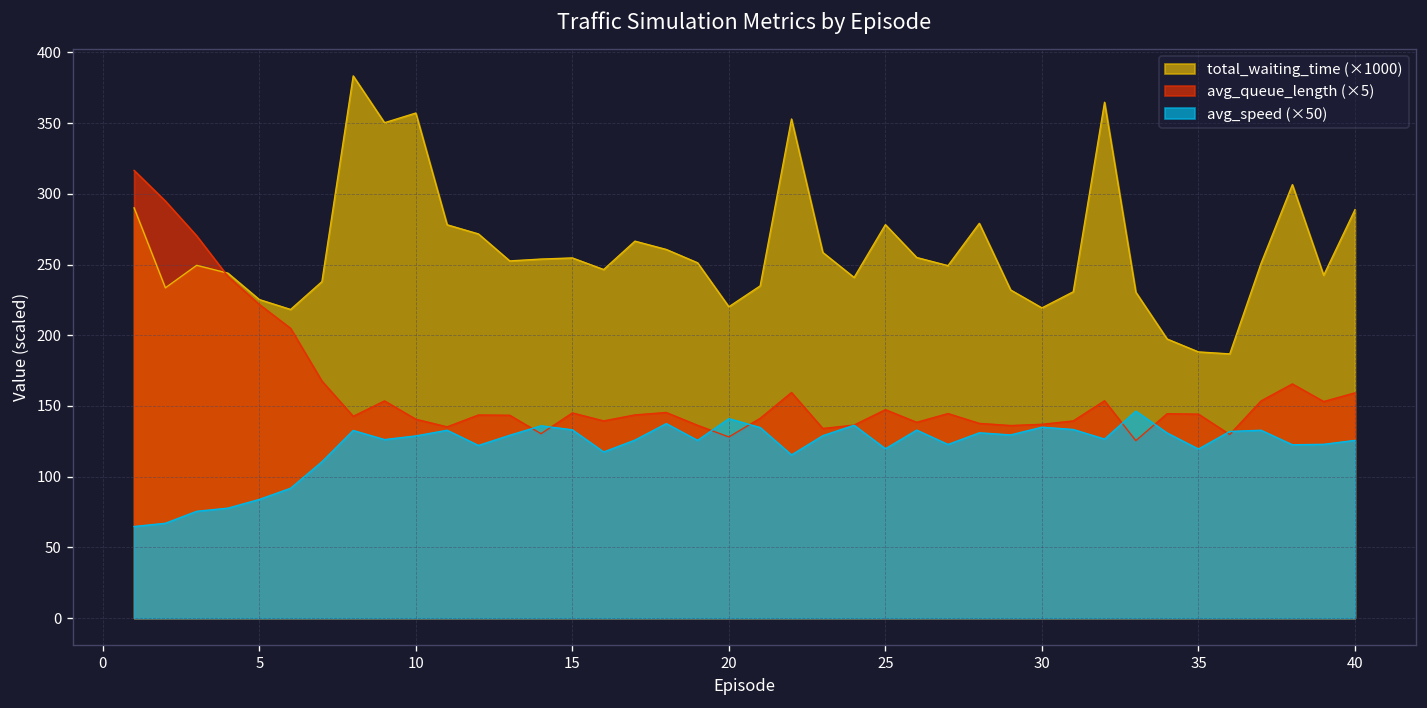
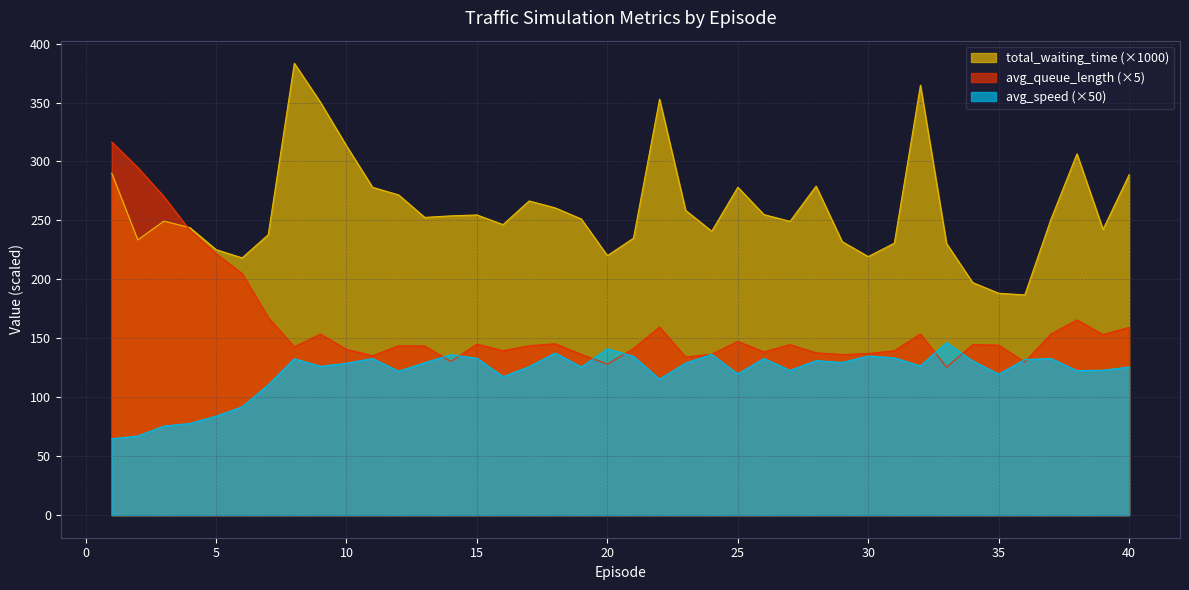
  {
    "total_waiting_time (×1000)": {
      "5": 225,
-     "10": 357,
+     "10": 313,
      "15": 255,
      "20": 220,
      "25": 278,
      "30": 219,
      "35": 188,
      "40": 289
    },
    "avg_queue_length (×5)": {
      "5": 222,
      "10": 141,
      "15": 145,
      "20": 128,
      "25": 147,
      "35": 144,
      "40": 159
    },
    "avg_speed (×50)": {
      "5": 84,
      "10": 129,
      "15": 133,
      "20": 141,
      "25": 120,
      "35": 120,
      "40": 126
    }
  }
